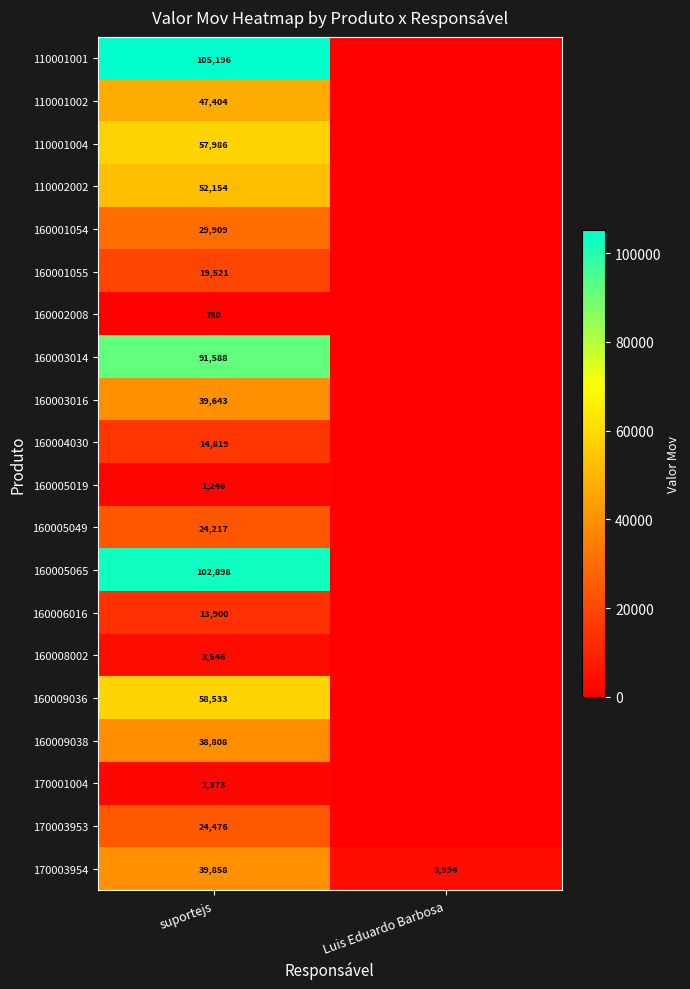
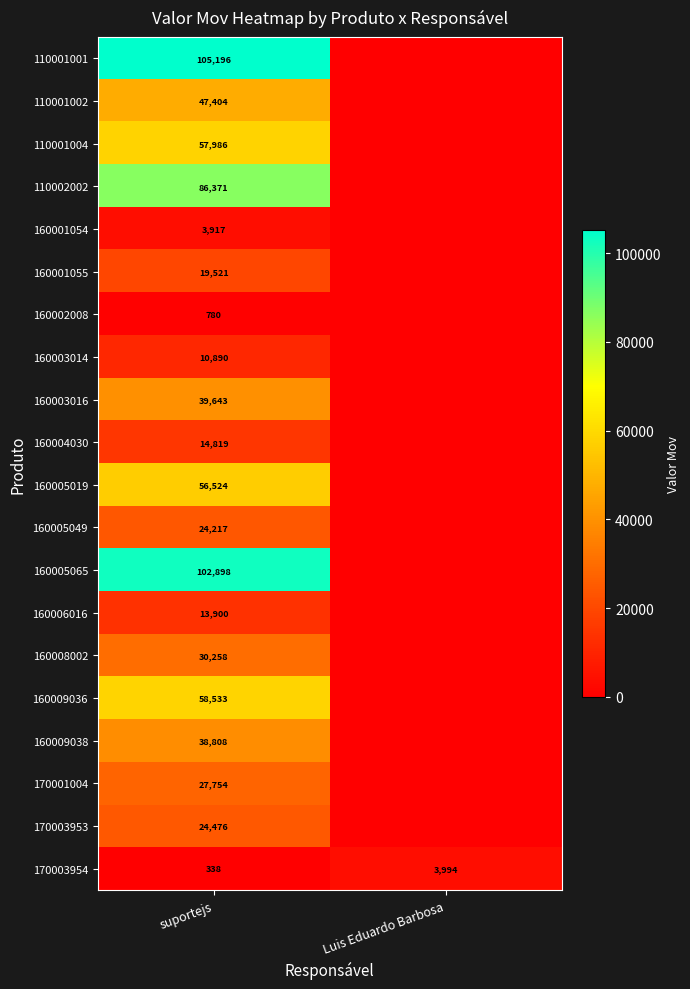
  {
    "110001001": {
      "suportejs": "105,196"
    },
    "110001002": {
      "suportejs": "47,404"
    },
    "110001004": {
      "suportejs": "57,986"
    },
    "110002002": {
-     "suportejs": "52,154"
+     "suportejs": "86,371"
    },
    "160001054": {
-     "suportejs": "29,909"
+     "suportejs": "3,917"
    },
    "160001055": {
      "suportejs": "19,521"
    },
    "160002008": {
      "suportejs": "780"
    },
    "160003014": {
-     "suportejs": "91,588"
+     "suportejs": "10,890"
    },
    "160003016": {
      "suportejs": "39,643"
    },
    "160004030": {
      "suportejs": "14,819"
    },
    "160005019": {
-     "suportejs": "1,246"
+     "suportejs": "56,524"
    },
    "160005049": {
      "suportejs": "24,217"
    },
    "160005065": {
      "suportejs": "102,898"
    },
    "160006016": {
      "suportejs": "13,900"
    },
    "160008002": {
-     "suportejs": "3,546"
+     "suportejs": "30,258"
    },
    "160009036": {
      "suportejs": "58,533"
    },
    "160009038": {
      "suportejs": "38,808"
    },
    "170001004": {
-     "suportejs": "2,373"
+     "suportejs": "27,754"
    },
    "170003953": {
      "suportejs": "24,476"
    },
    "170003954": {
-     "suportejs": "39,858",
+     "suportejs": "338",
      "Luis Eduardo Barbosa": "3,994"
    }
  }
